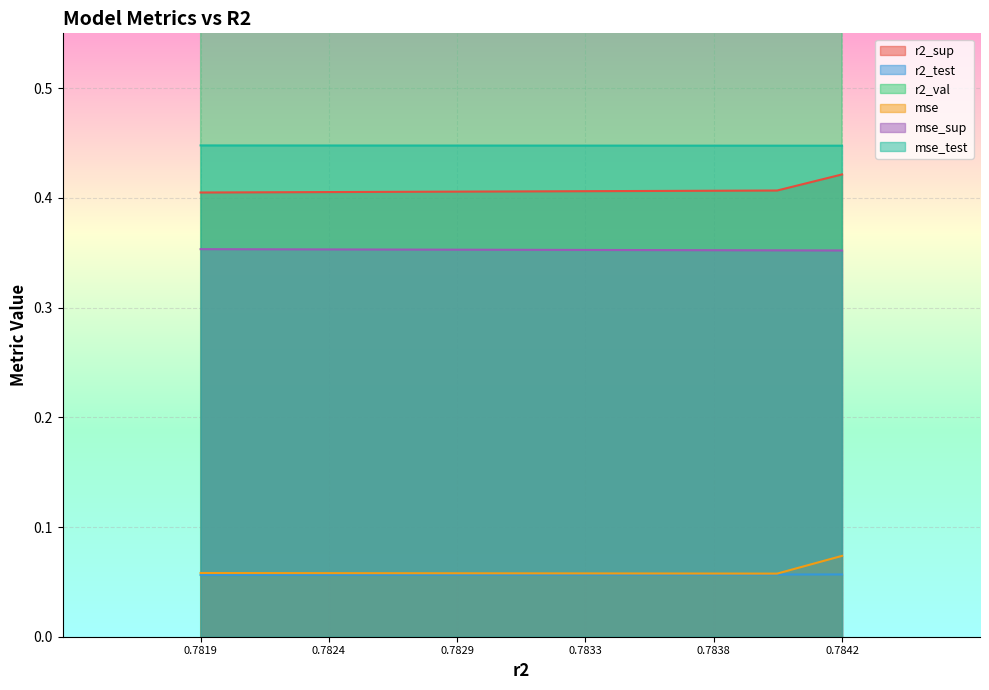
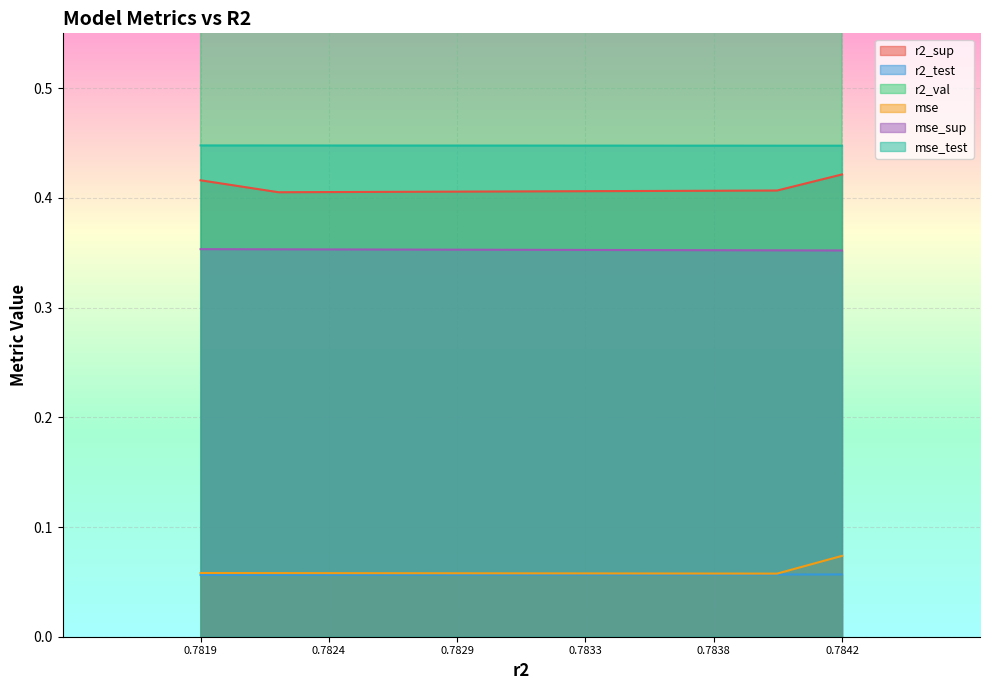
  {
    "r2_sup": {
-     "0.7819": 0.405,
+     "0.7819": 0.416,
      "0.7842": 0.421
    },
    "mse": {
      "0.7842": 0.074
    },
    "mse_sup": {
      "0.7819": 0.353,
      "0.7842": 0.352
    }
  }
